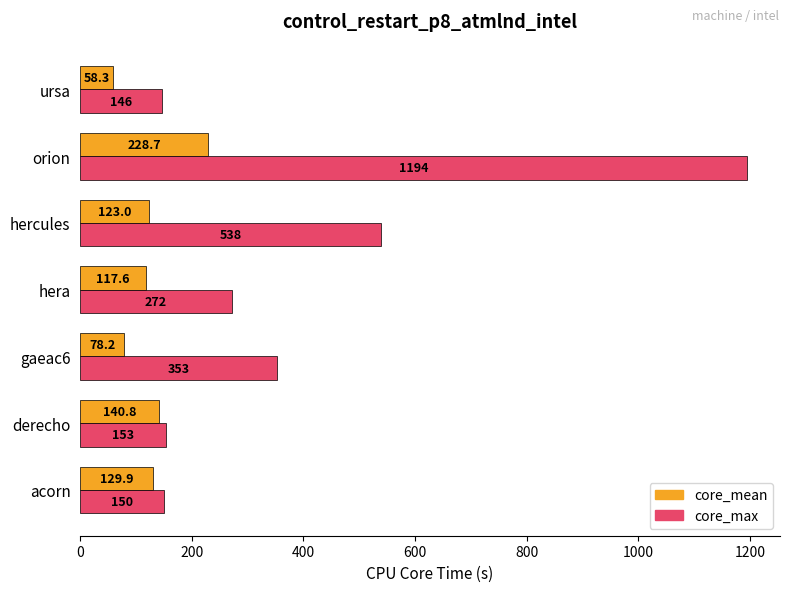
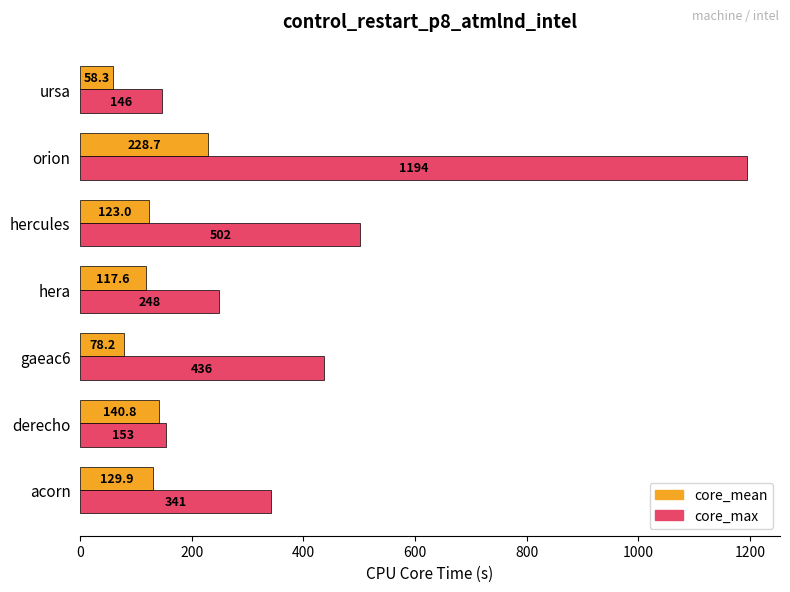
  {
    "core_mean": {
      "ursa": 58.3,
      "orion": 228.7,
      "hercules": 123.0,
      "hera": 117.6,
      "gaeac6": 78.2,
      "derecho": 140.8,
      "acorn": 129.9
    },
    "core_max": {
      "ursa": 146,
      "orion": 1194,
-     "hercules": 538,
-     "hera": 272,
-     "gaeac6": 353,
+     "hercules": 502,
+     "hera": 248,
+     "gaeac6": 436,
      "derecho": 153,
-     "acorn": 150
+     "acorn": 341
    }
  }
